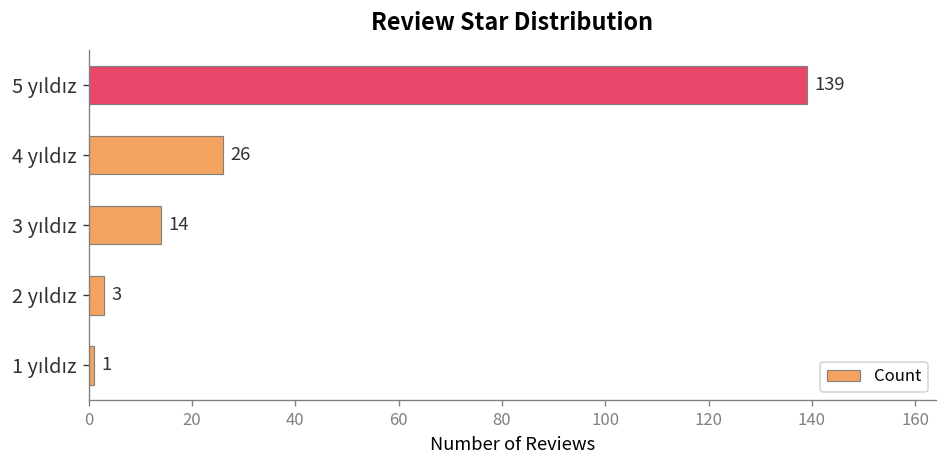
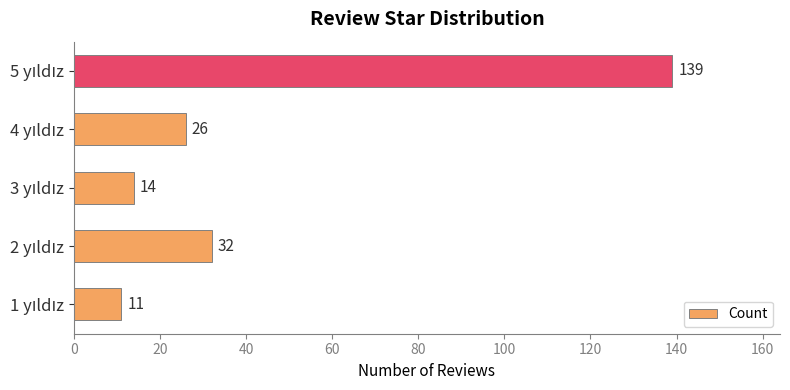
  {
    "5 yıldız": 139,
    "4 yıldız": 26,
    "3 yıldız": 14,
-   "2 yıldız": 3,
-   "1 yıldız": 1
+   "2 yıldız": 32,
+   "1 yıldız": 11
  }
